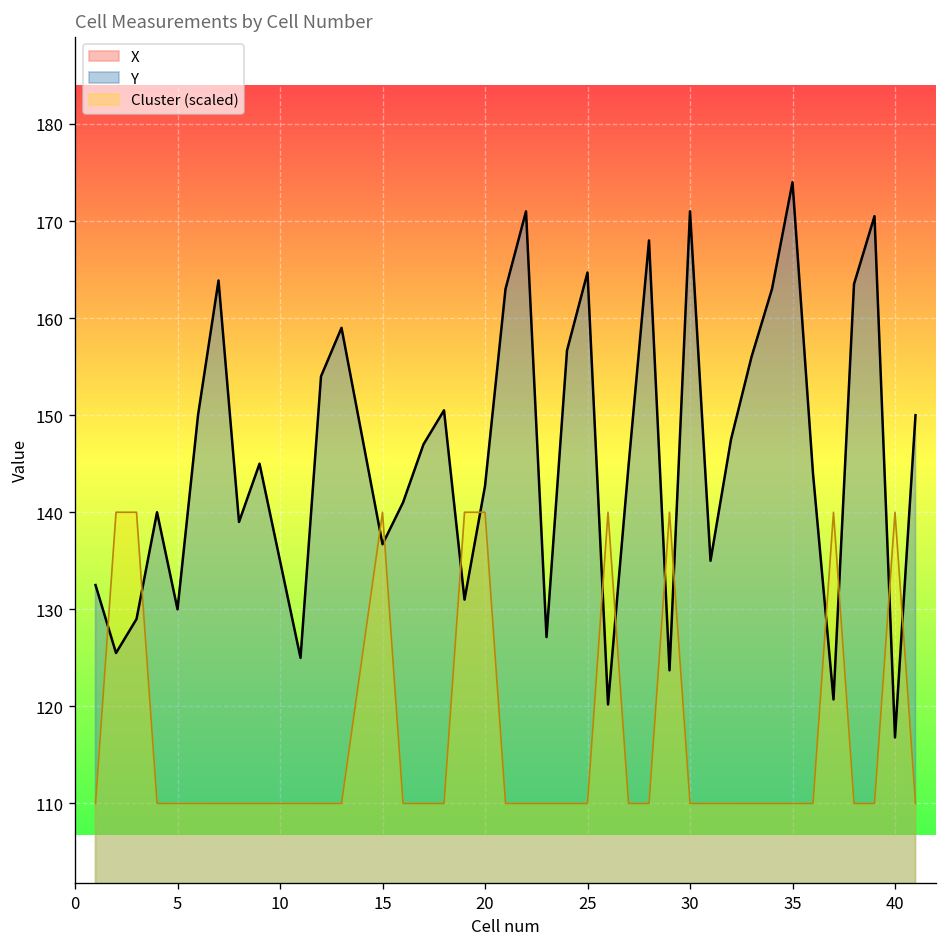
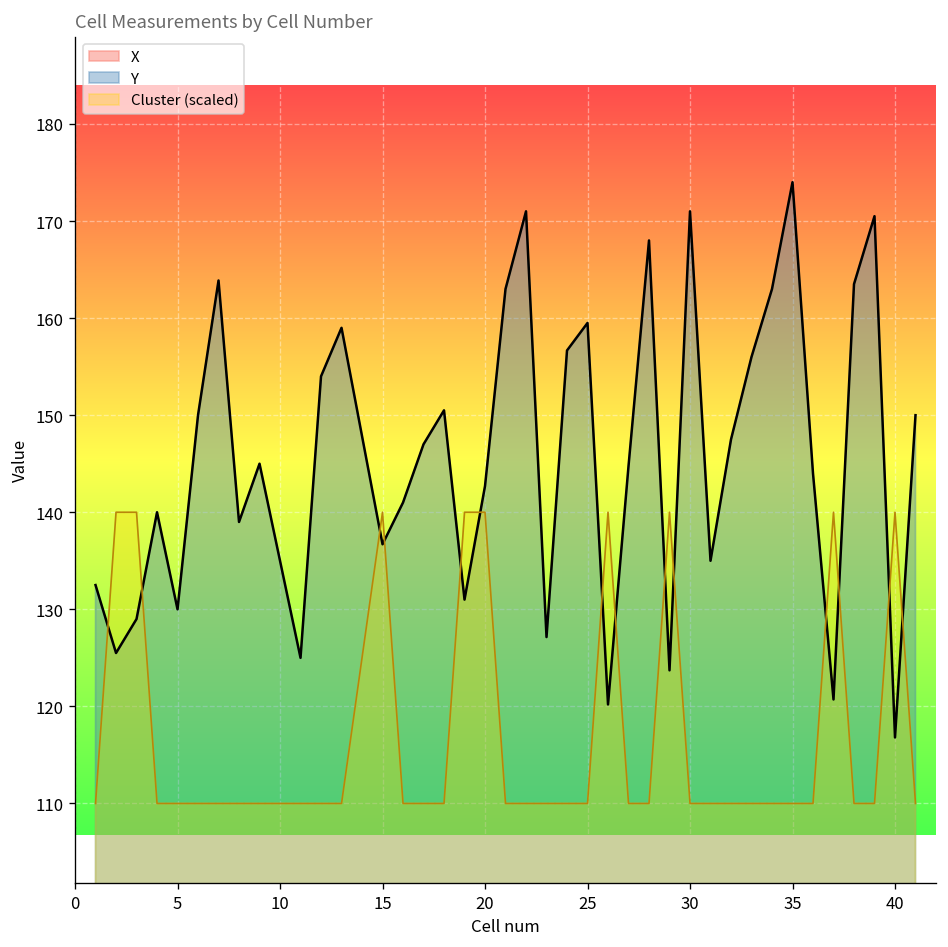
  {
    "Y": {
      "5": 130,
      "10": 135,
      "15": 137,
      "20": 143,
-     "25": 165,
+     "25": 160,
      "30": 171,
      "35": 174,
      "40": 117
    },
    "Cluster (scaled)": {
      "5": 110,
      "10": 110,
      "15": 140,
      "20": 140,
      "25": 110,
      "30": 110,
      "35": 110,
      "40": 140
    }
  }
